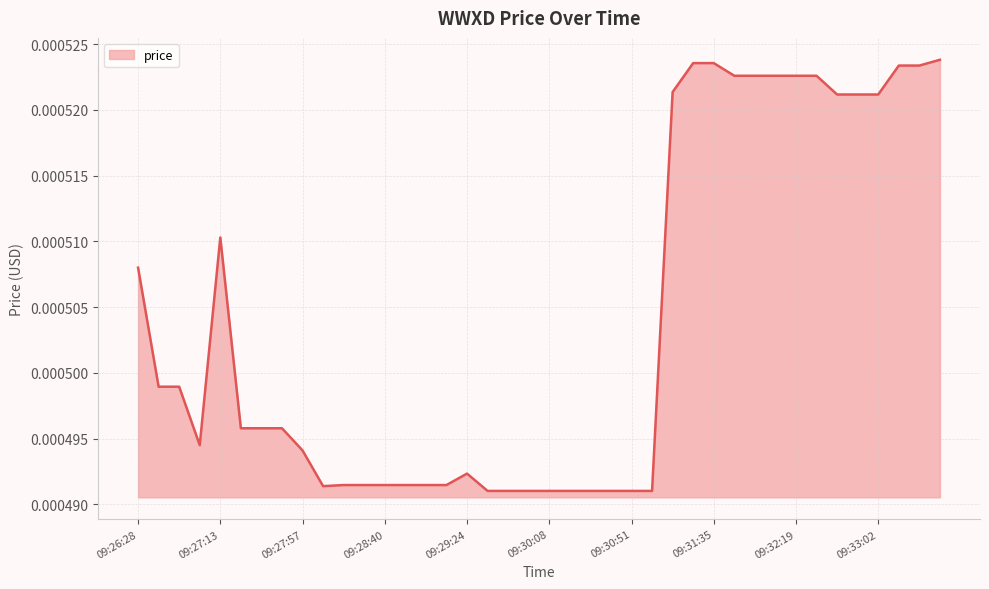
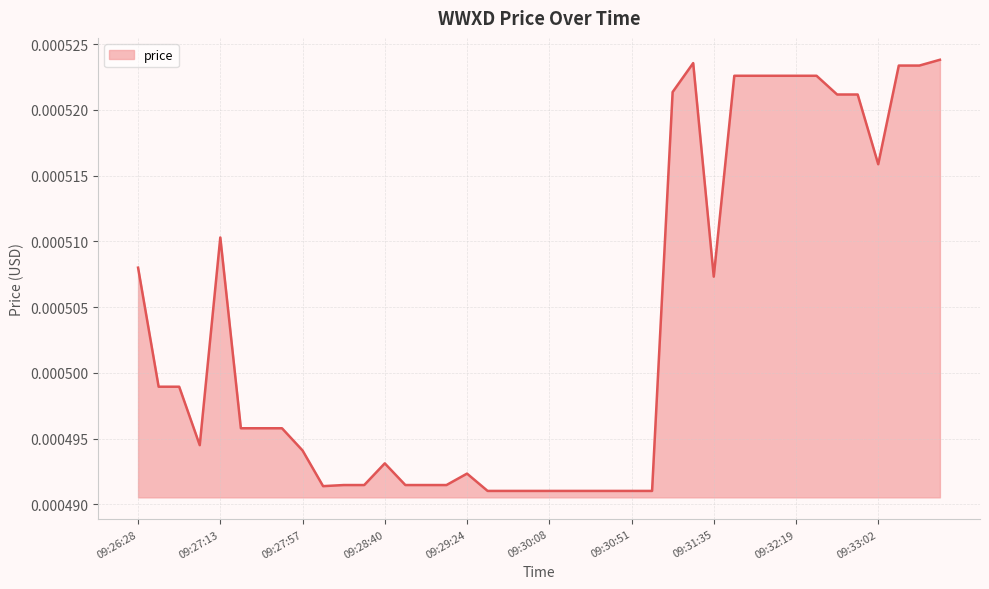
  {
    "09:26:28": 0.0005080,
    "09:27:13": 0.0005103,
    "09:27:57": 0.0004941,
-   "09:28:40": 0.0004915,
+   "09:28:40": 0.0004931,
    "09:29:24": 0.0004923,
    "09:30:08": 0.0004910,
    "09:30:51": 0.0004910,
-   "09:31:35": 0.0005236,
+   "09:31:35": 0.0005073,
    "09:32:19": 0.0005226,
-   "09:33:02": 0.0005212
+   "09:33:02": 0.0005159
  }
